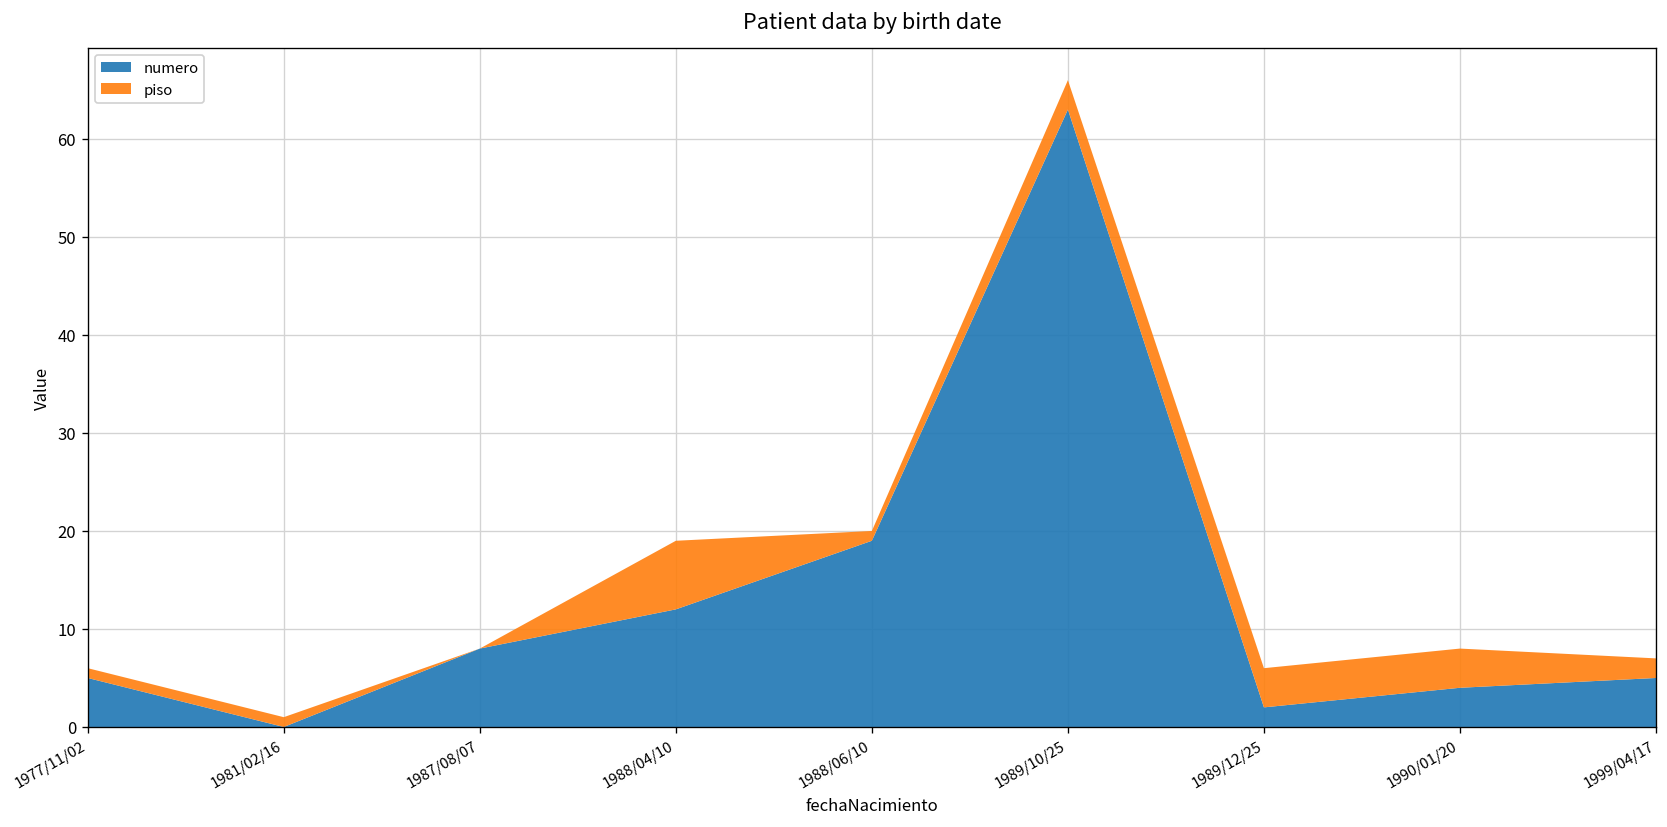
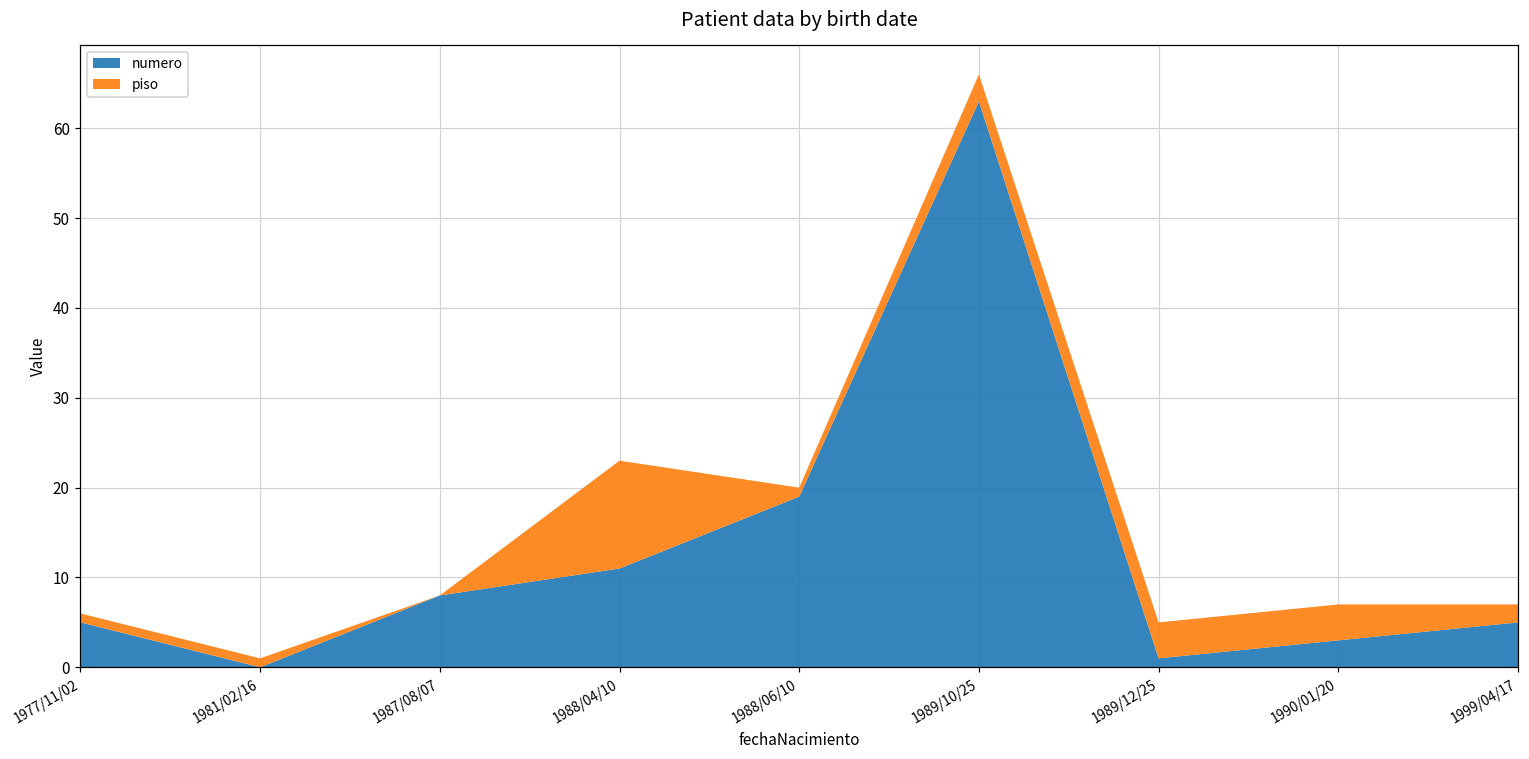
  {
    "numero": {
      "1977/11/02": 5,
      "1981/02/16": 0,
-     "1988/04/10": 12,
+     "1988/04/10": 11,
      "1988/06/10": 19,
      "1989/10/25": 63,
-     "1989/12/25": 2,
-     "1990/01/20": 4,
+     "1989/12/25": 1,
+     "1990/01/20": 3,
      "1999/04/17": 5
    },
    "piso": {
      "1977/11/02": 1,
      "1981/02/16": 1,
-     "1988/04/10": 7,
+     "1988/04/10": 12,
      "1988/06/10": 1,
      "1989/10/25": 3,
      "1989/12/25": 4,
      "1990/01/20": 4,
      "1999/04/17": 2
    }
  }
